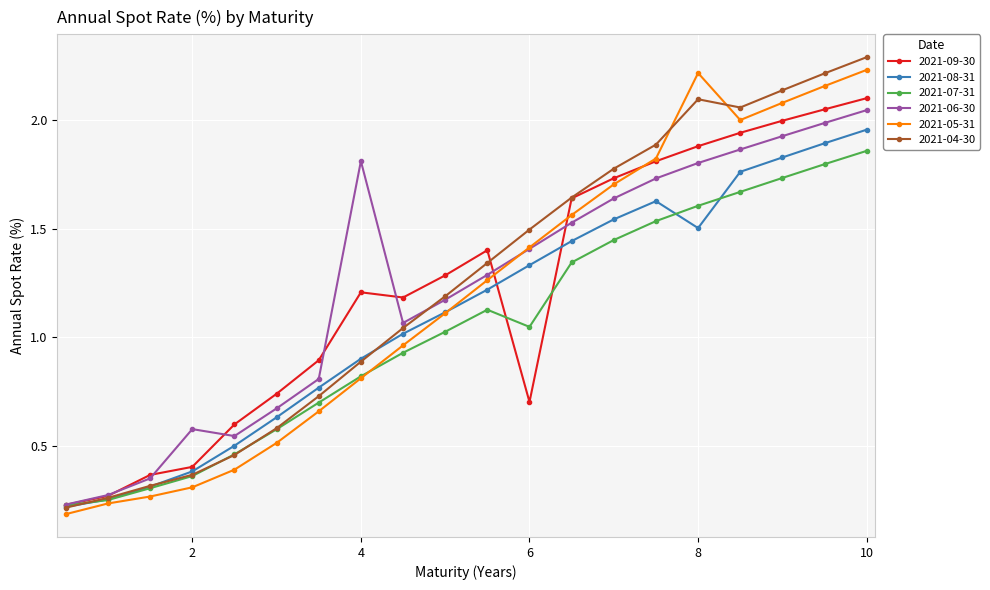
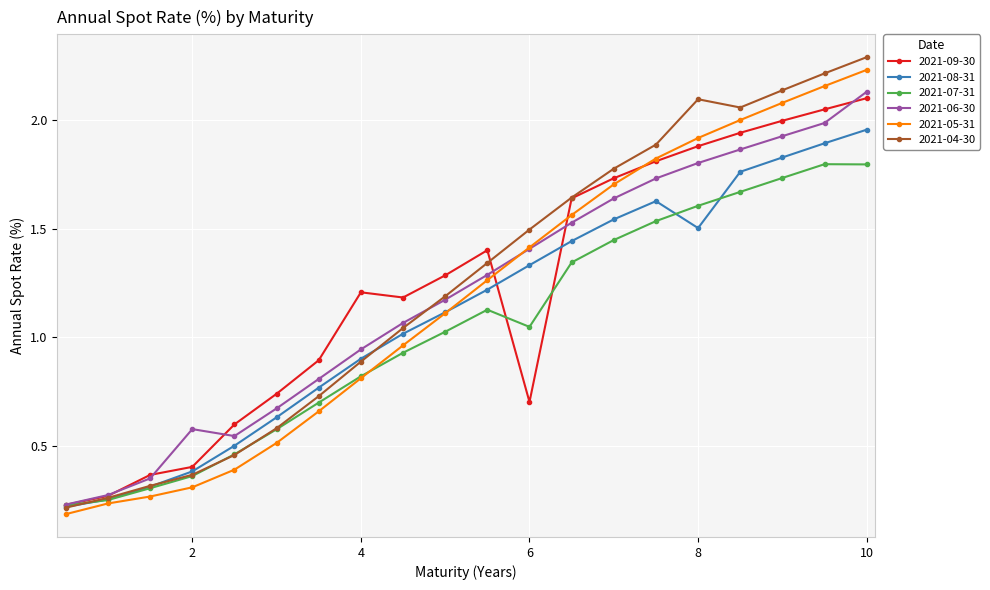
  {
    "2021-09-30": {
      "2": 0.40,
      "4": 1.21,
      "6": 0.70,
      "8": 1.88,
      "10": 2.10
    },
    "2021-08-31": {
      "2": 0.38,
      "4": 0.90,
      "6": 1.33,
      "8": 1.50,
      "10": 1.96
    },
    "2021-07-31": {
      "6": 1.05,
      "8": 1.61,
-     "10": 1.86
+     "10": 1.80
    },
    "2021-06-30": {
      "2": 0.58,
-     "4": 1.81,
+     "4": 0.94,
      "8": 1.80,
-     "10": 2.05
+     "10": 2.13
    },
    "2021-05-31": {
      "2": 0.31,
-     "8": 2.22,
+     "8": 1.92,
      "10": 2.23
    },
    "2021-04-30": {
      "4": 0.89,
      "6": 1.50,
      "8": 2.10,
      "10": 2.29
    }
  }
